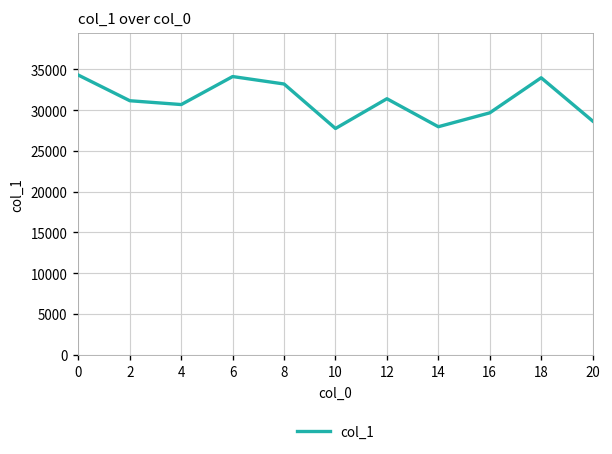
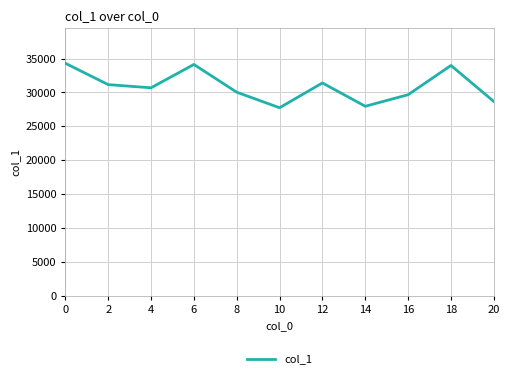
  {
    "0": 34000,
    "2": 31000,
    "4": 31000,
    "6": 34000,
-   "8": 33000,
+   "8": 30000,
    "10": 28000,
    "12": 31000,
    "14": 28000,
    "16": 30000,
    "18": 34000,
    "20": 29000
  }
